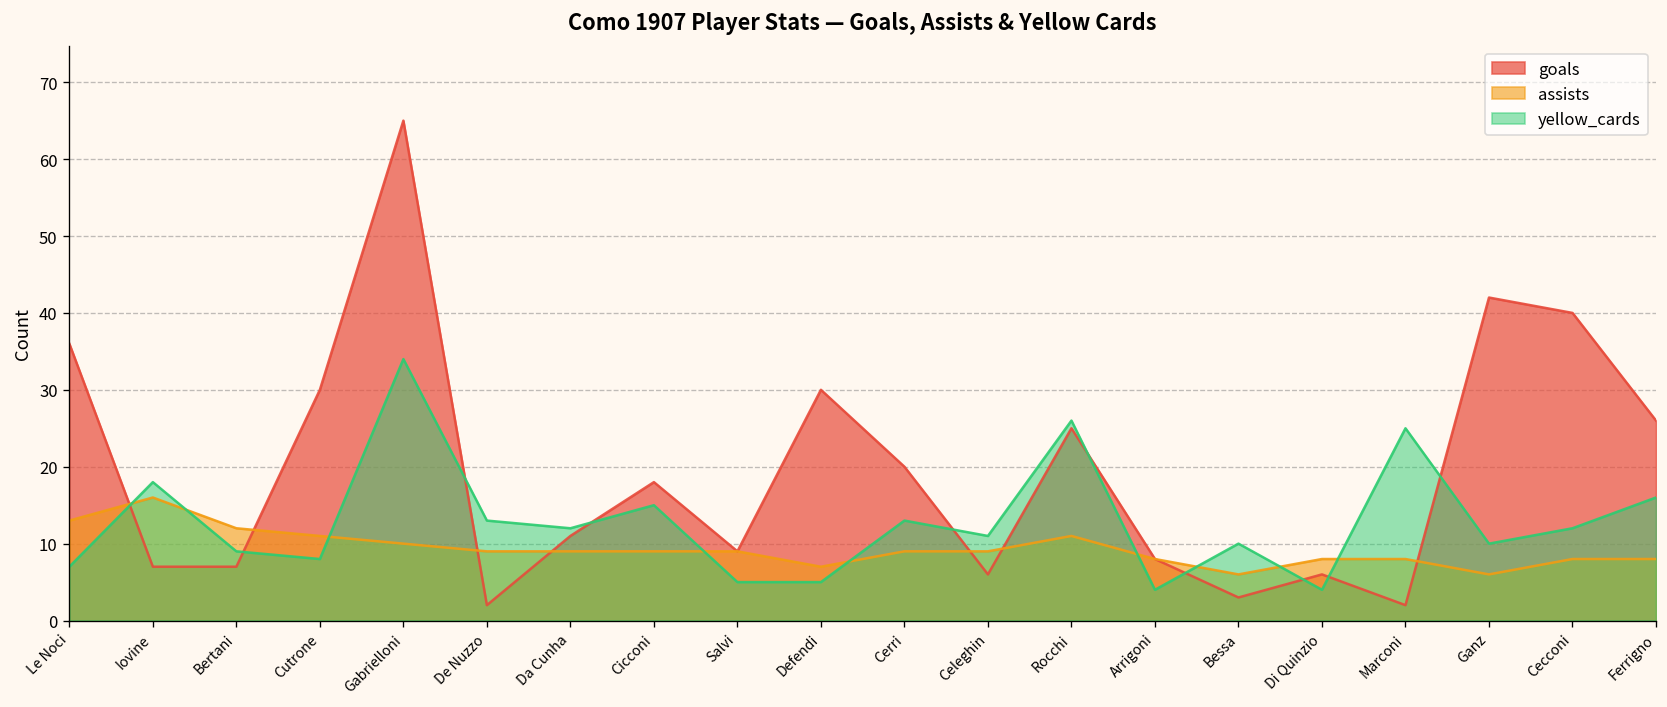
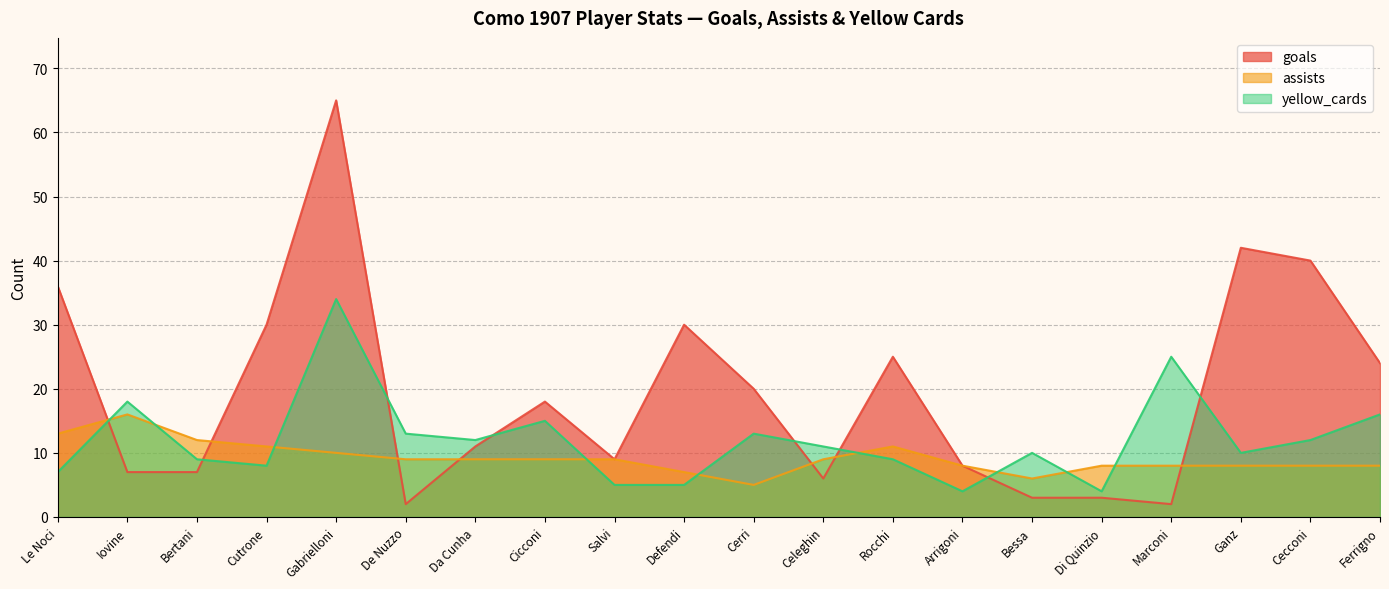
  {
    "goals": {
      "Le Noci": 36,
      "Iovine": 7,
      "Bertani": 7,
      "Cutrone": 30,
      "Gabrielloni": 65,
      "De Nuzzo": 2,
      "Da Cunha": 11,
      "Cicconi": 18,
      "Defendi": 30,
      "Cerri": 20,
      "Celeghin": 6,
      "Rocchi": 25,
      "Bessa": 3,
-     "Di Quinzio": 6,
+     "Di Quinzio": 3,
      "Marconi": 2,
      "Ganz": 42,
      "Cecconi": 40,
-     "Ferrigno": 26
+     "Ferrigno": 24
    },
    "assists": {
      "Le Noci": 13,
      "Iovine": 16,
      "Bertani": 12,
      "Cutrone": 11,
      "Gabrielloni": 10,
      "De Nuzzo": 9,
      "Da Cunha": 9,
      "Cicconi": 9,
      "Defendi": 7,
-     "Cerri": 9,
+     "Cerri": 5,
      "Celeghin": 9,
      "Rocchi": 11,
      "Bessa": 6,
      "Di Quinzio": 8,
      "Marconi": 8,
-     "Ganz": 6,
+     "Ganz": 8,
      "Cecconi": 8,
      "Ferrigno": 8
    },
    "yellow_cards": {
      "Le Noci": 7,
      "Iovine": 18,
      "Bertani": 9,
      "Cutrone": 8,
      "Gabrielloni": 34,
      "De Nuzzo": 13,
      "Da Cunha": 12,
      "Cicconi": 15,
      "Salvi": 5,
      "Defendi": 5,
      "Cerri": 13,
      "Celeghin": 11,
-     "Rocchi": 26,
+     "Rocchi": 9,
      "Arrigoni": 4,
      "Bessa": 10,
      "Di Quinzio": 4,
      "Marconi": 25,
      "Ganz": 10,
      "Cecconi": 12,
      "Ferrigno": 16
    }
  }
